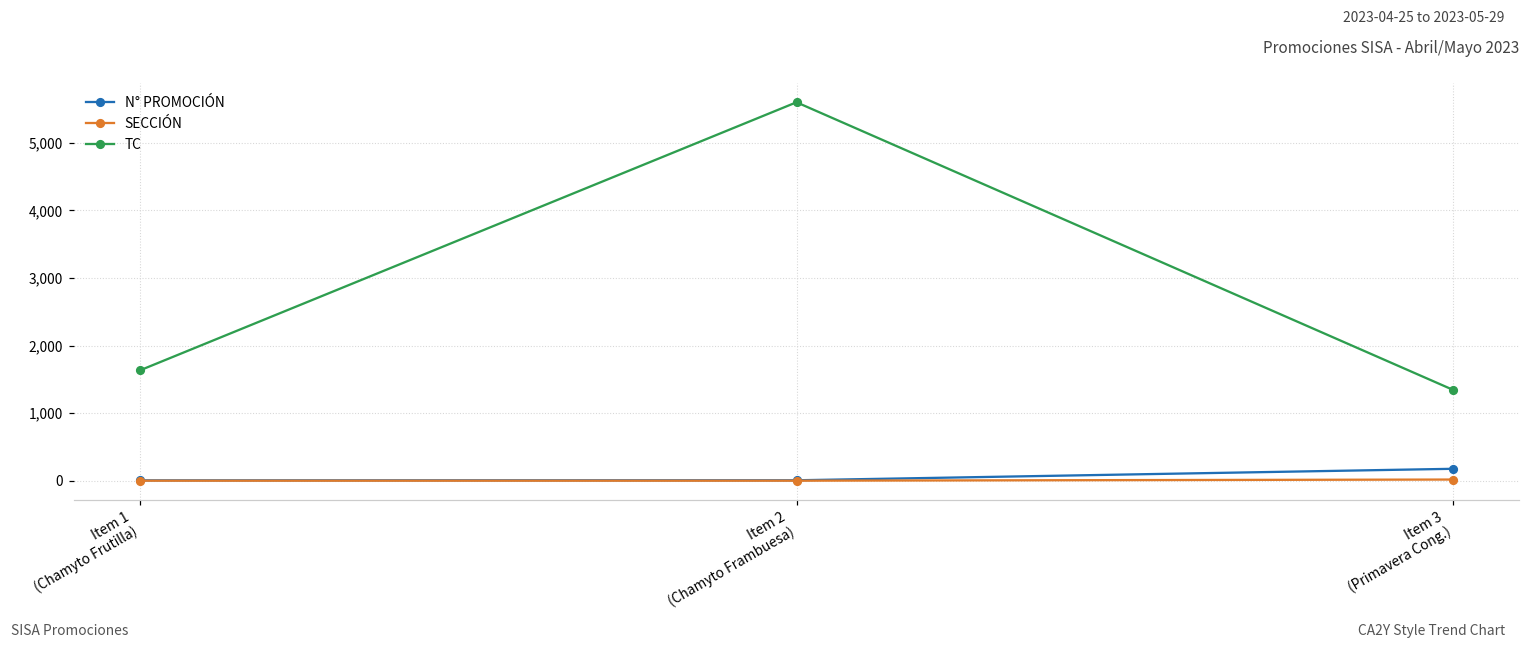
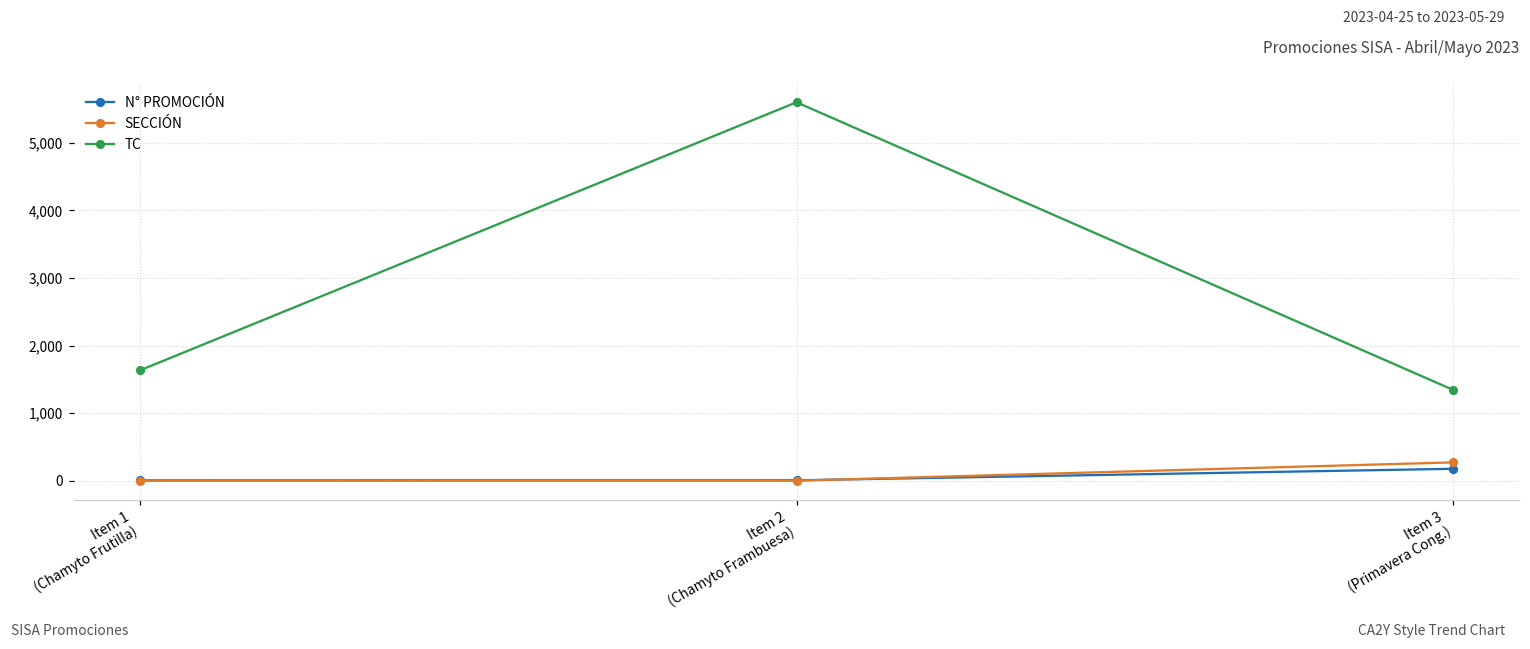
  {
    "N° PROMOCIÓN": {
      "Item 3 (Primavera Cong.)": "200"
    },
    "SECCIÓN": {
-     "Item 3 (Primavera Cong.)": "0"
+     "Item 3 (Primavera Cong.)": "300"
    },
    "TC": {
      "Item 1 (Chamyto Frutilla)": "1,600",
      "Item 2 (Chamyto Frambuesa)": "5,600",
      "Item 3 (Primavera Cong.)": "1,300"
    }
  }
